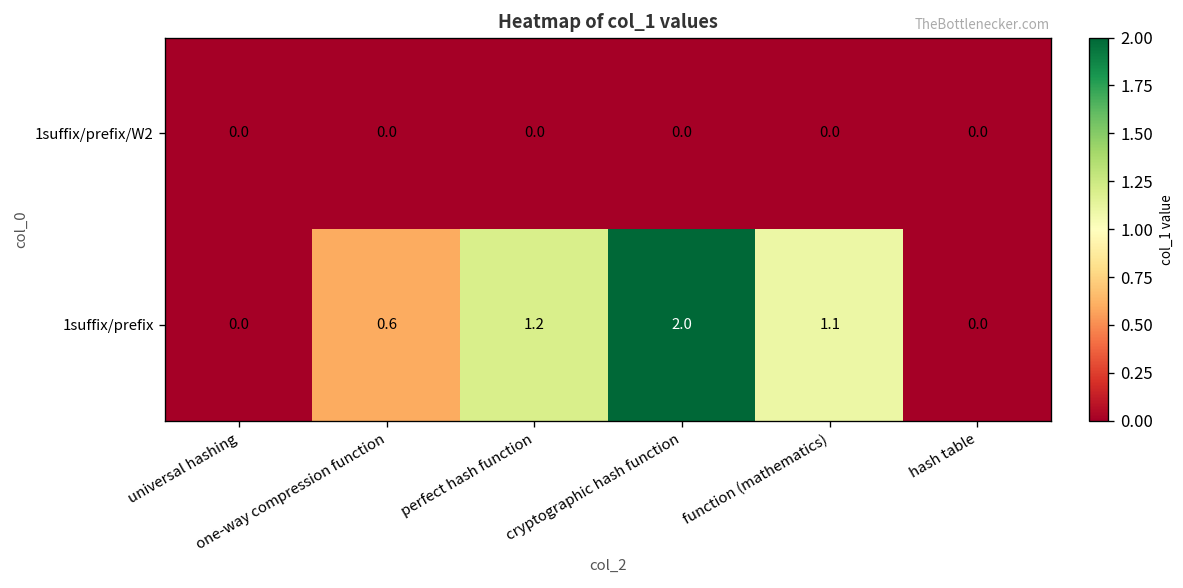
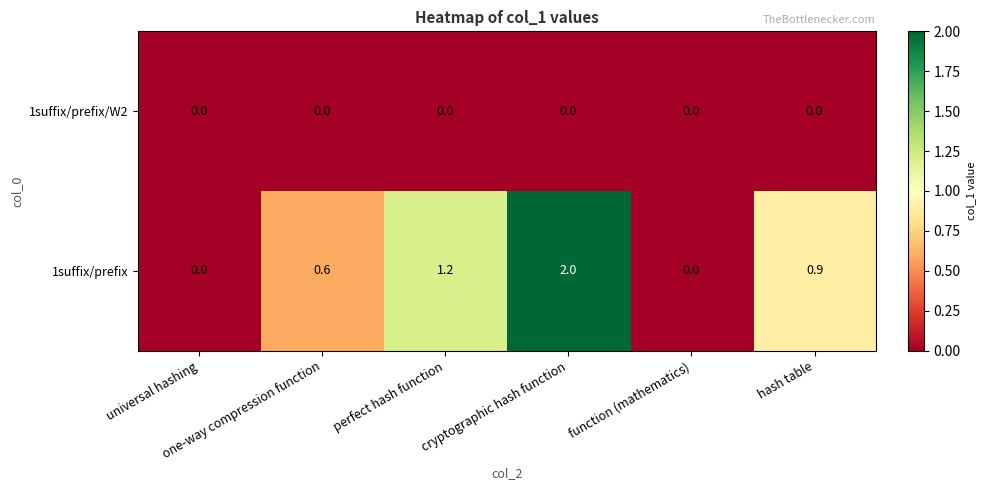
  {
    "1suffix/prefix/W2": {
      "universal hashing": 0.0,
      "one-way compression function": 0.0,
      "perfect hash function": 0.0,
      "cryptographic hash function": 0.0,
      "function (mathematics)": 0.0,
      "hash table": 0.0
    },
    "1suffix/prefix": {
      "universal hashing": 0.0,
      "one-way compression function": 0.6,
      "perfect hash function": 1.2,
      "cryptographic hash function": 2.0,
-     "function (mathematics)": 1.1,
-     "hash table": 0.0
+     "function (mathematics)": 0.0,
+     "hash table": 0.9
    }
  }
